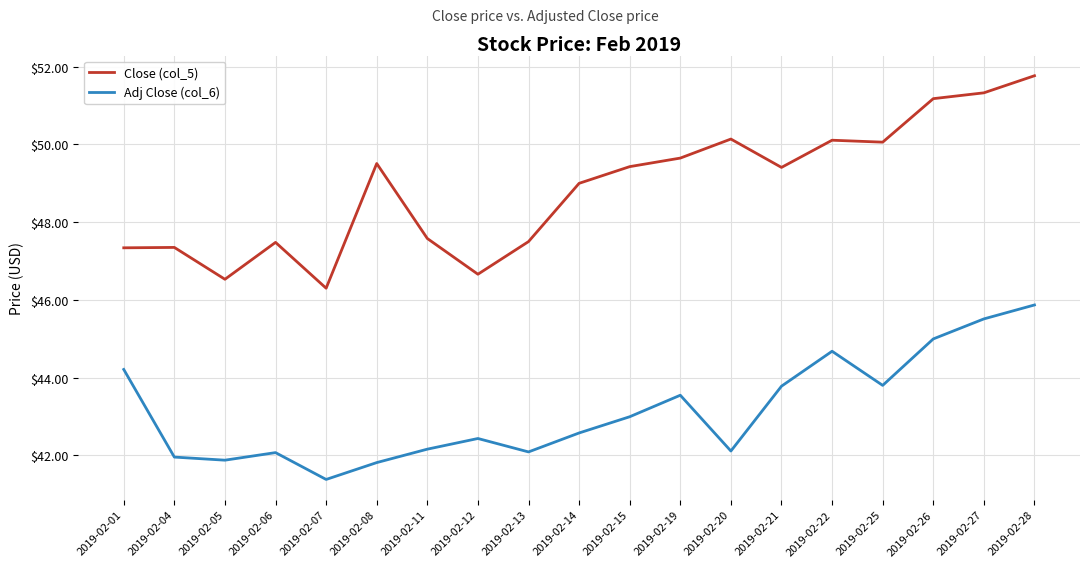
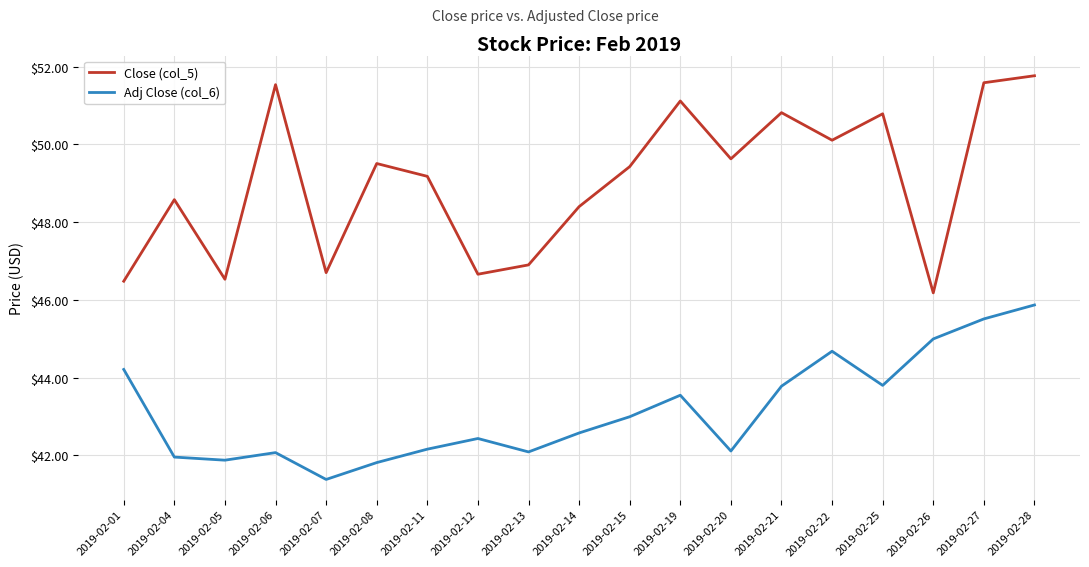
  {
    "Close (col_5)": {
-     "2019-02-01": "$47.3",
-     "2019-02-04": "$47.4",
+     "2019-02-01": "$46.5",
+     "2019-02-04": "$48.6",
      "2019-02-05": "$46.5",
-     "2019-02-06": "$47.5",
-     "2019-02-07": "$46.3",
+     "2019-02-06": "$51.5",
+     "2019-02-07": "$46.7",
      "2019-02-08": "$49.5",
-     "2019-02-11": "$47.6",
+     "2019-02-11": "$49.2",
      "2019-02-12": "$46.7",
-     "2019-02-13": "$47.5",
-     "2019-02-14": "$49.0",
+     "2019-02-13": "$46.9",
+     "2019-02-14": "$48.4",
      "2019-02-15": "$49.4",
-     "2019-02-19": "$49.7",
-     "2019-02-20": "$50.1",
-     "2019-02-21": "$49.4",
+     "2019-02-19": "$51.1",
+     "2019-02-20": "$49.6",
+     "2019-02-21": "$50.8",
      "2019-02-22": "$50.1",
-     "2019-02-25": "$50.1",
-     "2019-02-26": "$51.2",
-     "2019-02-27": "$51.3",
+     "2019-02-25": "$50.8",
+     "2019-02-26": "$46.2",
+     "2019-02-27": "$51.6",
      "2019-02-28": "$51.8"
    },
    "Adj Close (col_6)": {
      "2019-02-01": "$44.2",
      "2019-02-04": "$42.0",
      "2019-02-05": "$41.9",
      "2019-02-06": "$42.1",
      "2019-02-07": "$41.4",
      "2019-02-08": "$41.8",
      "2019-02-11": "$42.2",
      "2019-02-12": "$42.4",
      "2019-02-13": "$42.1",
      "2019-02-14": "$42.6",
      "2019-02-15": "$43.0",
      "2019-02-19": "$43.5",
      "2019-02-20": "$42.1",
      "2019-02-21": "$43.8",
      "2019-02-22": "$44.7",
      "2019-02-25": "$43.8",
      "2019-02-26": "$45.0",
      "2019-02-27": "$45.5",
      "2019-02-28": "$45.9"
    }
  }
